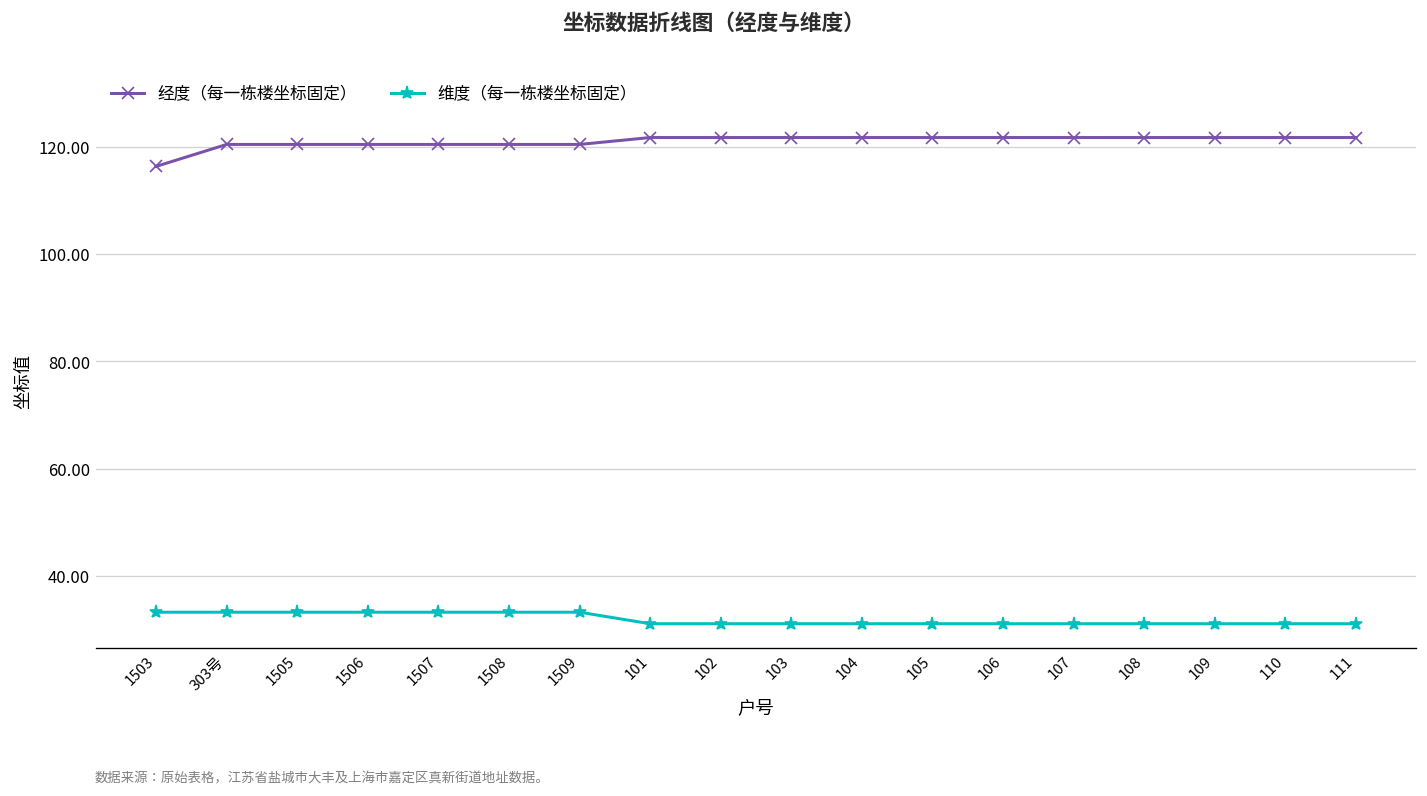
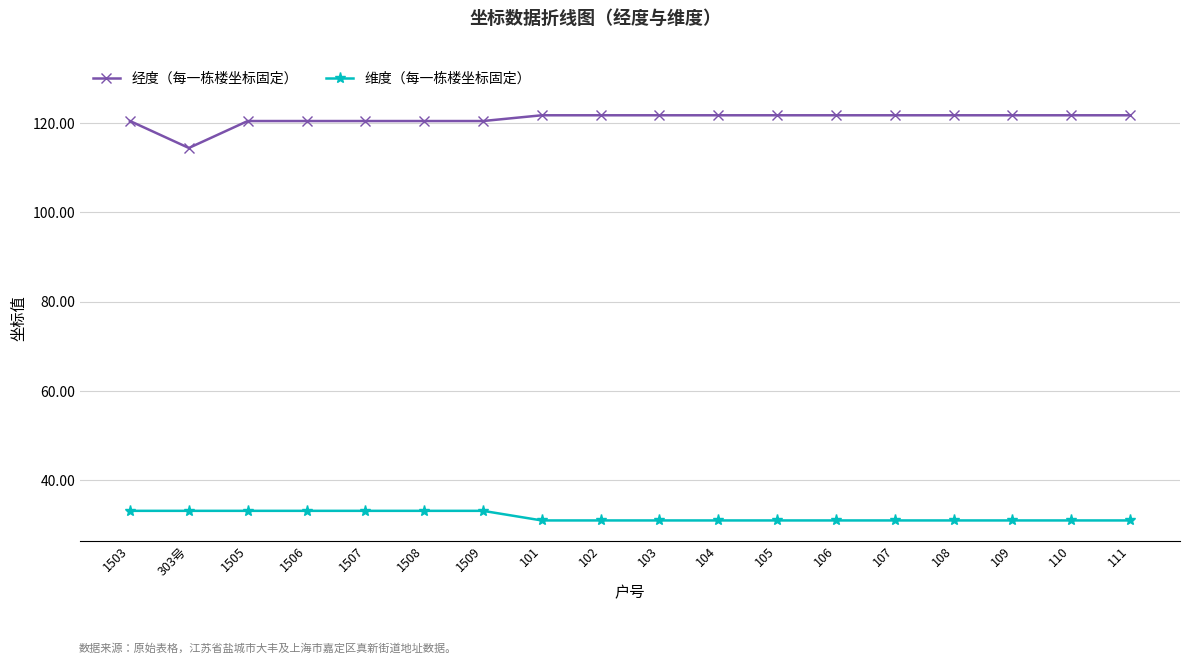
  {
    "经度（每一栋楼坐标固定）": {
-     "1503": 116,
-     "303号": 120,
+     "1503": 120,
+     "303号": 114,
      "1505": 120,
      "1506": 120,
      "1507": 120,
      "1508": 120,
      "1509": 120,
      "101": 122,
      "102": 122,
      "103": 122,
      "104": 122,
      "105": 122,
      "106": 122,
      "107": 122,
      "108": 122,
      "109": 122,
      "110": 122,
      "111": 122
    },
    "维度（每一栋楼坐标固定）": {
      "1503": 33,
      "303号": 33,
      "1505": 33,
      "1506": 33,
      "1507": 33,
      "1508": 33,
      "1509": 33,
      "101": 31,
      "102": 31,
      "103": 31,
      "104": 31,
      "105": 31,
      "106": 31,
      "107": 31,
      "108": 31,
      "109": 31,
      "110": 31,
      "111": 31
    }
  }
